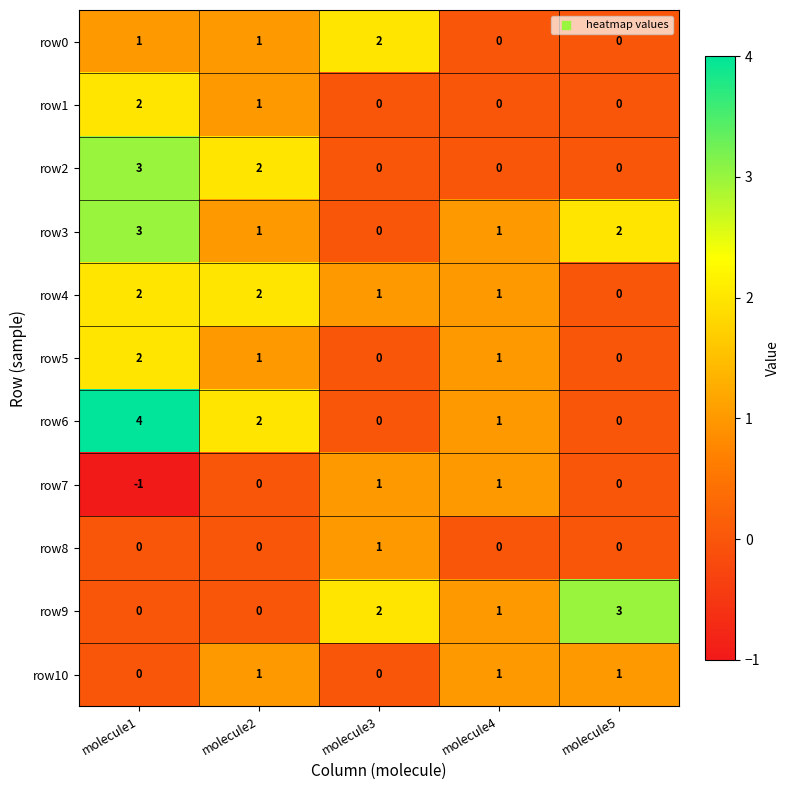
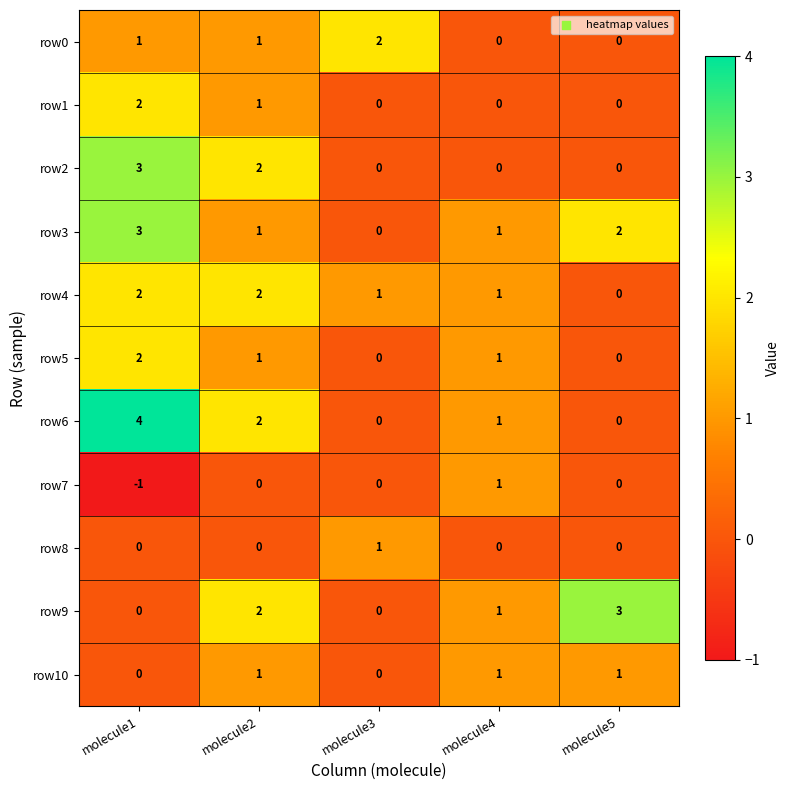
  {
    "row0": {
      "molecule1": 1,
      "molecule2": 1,
      "molecule3": 2,
      "molecule4": 0,
      "molecule5": 0
    },
    "row1": {
      "molecule1": 2,
      "molecule2": 1,
      "molecule3": 0,
      "molecule4": 0,
      "molecule5": 0
    },
    "row2": {
      "molecule1": 3,
      "molecule2": 2,
      "molecule3": 0,
      "molecule4": 0,
      "molecule5": 0
    },
    "row3": {
      "molecule1": 3,
      "molecule2": 1,
      "molecule3": 0,
      "molecule4": 1,
      "molecule5": 2
    },
    "row4": {
      "molecule1": 2,
      "molecule2": 2,
      "molecule3": 1,
      "molecule4": 1,
      "molecule5": 0
    },
    "row5": {
      "molecule1": 2,
      "molecule2": 1,
      "molecule3": 0,
      "molecule4": 1,
      "molecule5": 0
    },
    "row6": {
      "molecule1": 4,
      "molecule2": 2,
      "molecule3": 0,
      "molecule4": 1,
      "molecule5": 0
    },
    "row7": {
      "molecule1": -1,
      "molecule2": 0,
-     "molecule3": 1,
+     "molecule3": 0,
      "molecule4": 1,
      "molecule5": 0
    },
    "row8": {
      "molecule1": 0,
      "molecule2": 0,
      "molecule3": 1,
      "molecule4": 0,
      "molecule5": 0
    },
    "row9": {
      "molecule1": 0,
-     "molecule2": 0,
-     "molecule3": 2,
+     "molecule2": 2,
+     "molecule3": 0,
      "molecule4": 1,
      "molecule5": 3
    },
    "row10": {
      "molecule1": 0,
      "molecule2": 1,
      "molecule3": 0,
      "molecule4": 1,
      "molecule5": 1
    }
  }
